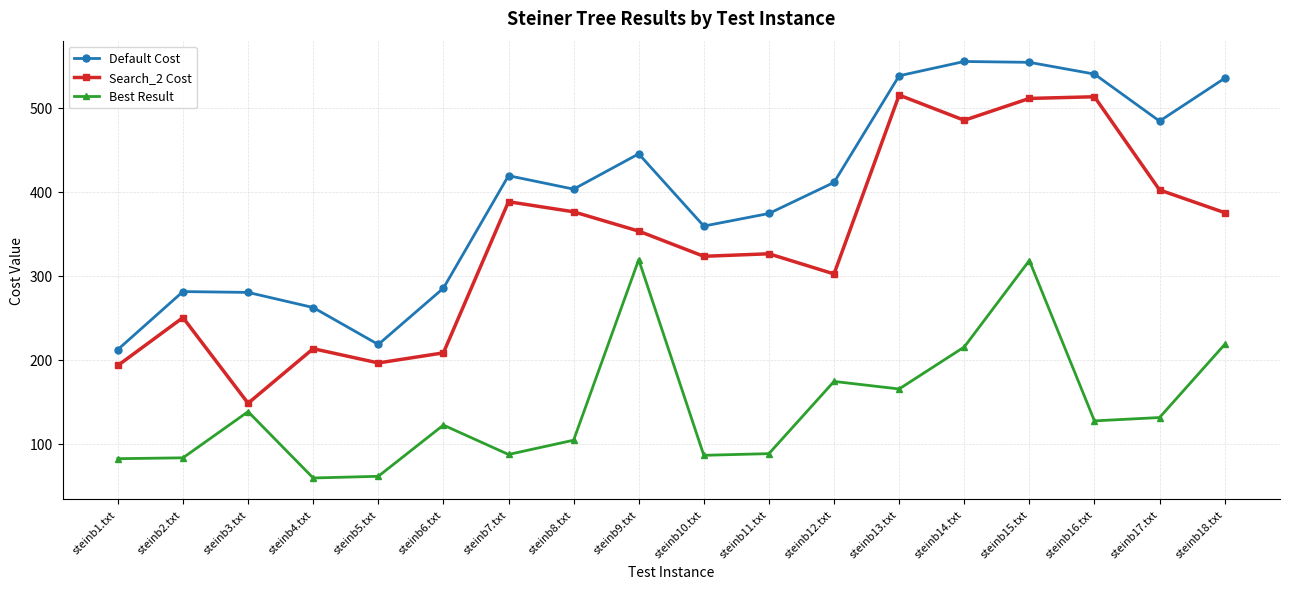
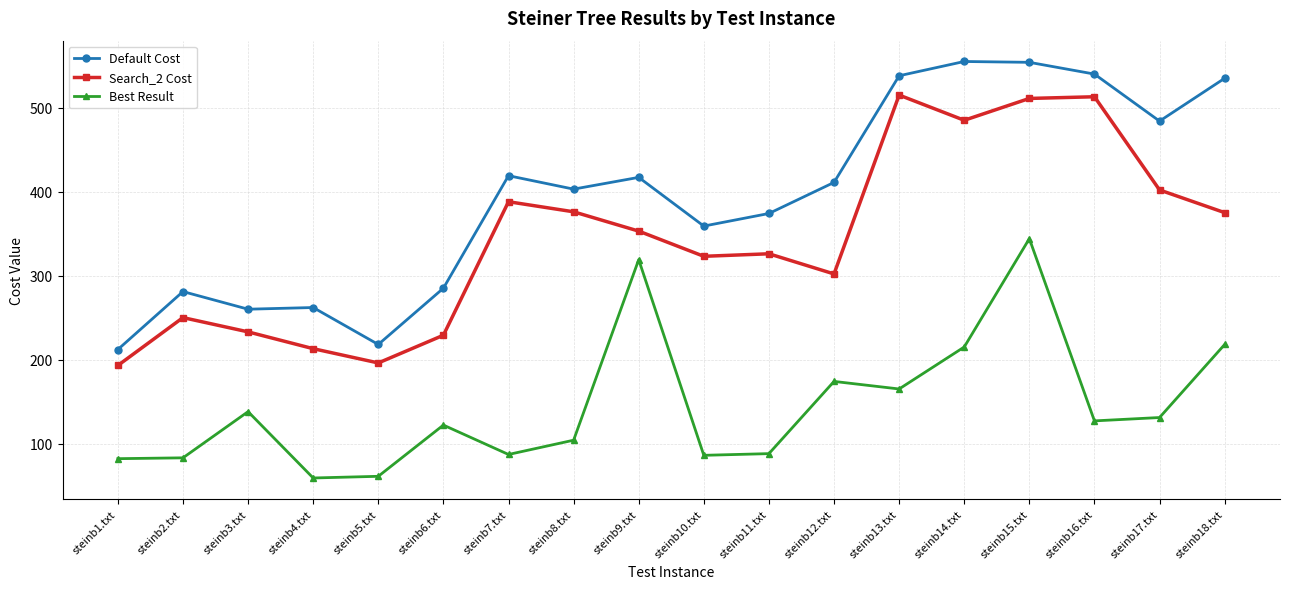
  {
    "Default Cost": {
      "steinb1.txt": 210,
      "steinb2.txt": 280,
-     "steinb3.txt": 280,
+     "steinb3.txt": 260,
      "steinb4.txt": 260,
      "steinb5.txt": 220,
      "steinb6.txt": 290,
      "steinb7.txt": 420,
      "steinb8.txt": 400,
-     "steinb9.txt": 450,
+     "steinb9.txt": 420,
      "steinb10.txt": 360,
      "steinb11.txt": 370,
      "steinb12.txt": 410,
      "steinb13.txt": 540,
      "steinb14.txt": 560,
      "steinb15.txt": 550,
      "steinb16.txt": 540,
      "steinb17.txt": 480,
      "steinb18.txt": 540
    },
    "Search_2 Cost": {
      "steinb1.txt": 190,
      "steinb2.txt": 250,
-     "steinb3.txt": 150,
+     "steinb3.txt": 230,
      "steinb4.txt": 210,
      "steinb5.txt": 200,
-     "steinb6.txt": 210,
+     "steinb6.txt": 230,
      "steinb7.txt": 390,
      "steinb8.txt": 380,
      "steinb9.txt": 350,
      "steinb10.txt": 320,
      "steinb11.txt": 330,
      "steinb12.txt": 300,
      "steinb13.txt": 520,
      "steinb14.txt": 490,
      "steinb15.txt": 510,
      "steinb16.txt": 510,
      "steinb17.txt": 400,
      "steinb18.txt": 380
    },
    "Best Result": {
      "steinb1.txt": 80,
      "steinb2.txt": 80,
      "steinb3.txt": 140,
      "steinb4.txt": 60,
      "steinb5.txt": 60,
      "steinb6.txt": 120,
      "steinb7.txt": 90,
      "steinb8.txt": 100,
      "steinb9.txt": 320,
      "steinb10.txt": 90,
      "steinb11.txt": 90,
      "steinb12.txt": 170,
      "steinb13.txt": 170,
      "steinb14.txt": 220,
-     "steinb15.txt": 320,
+     "steinb15.txt": 340,
      "steinb16.txt": 130,
      "steinb17.txt": 130,
      "steinb18.txt": 220
    }
  }
